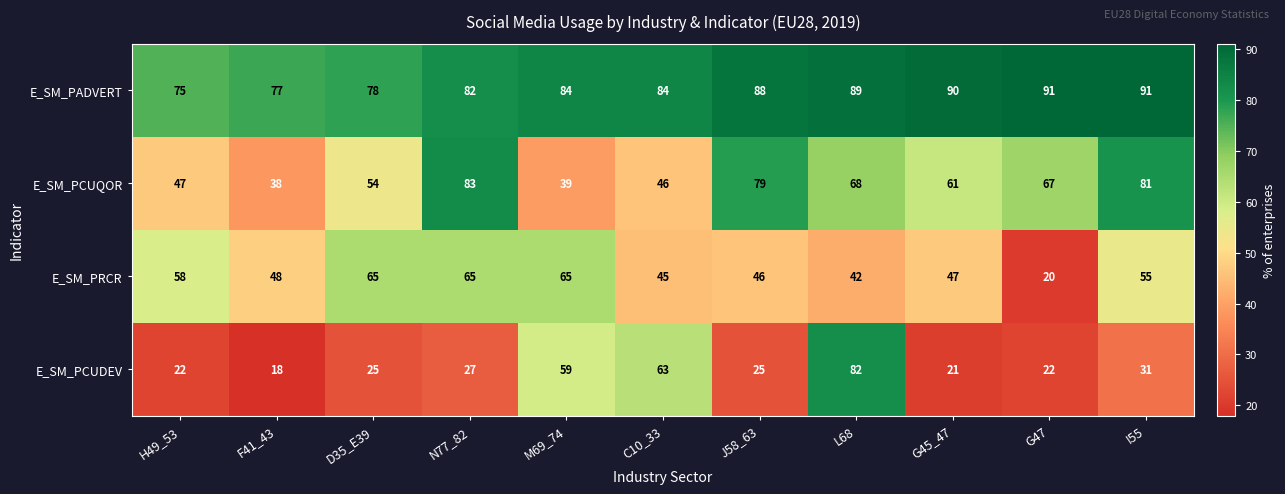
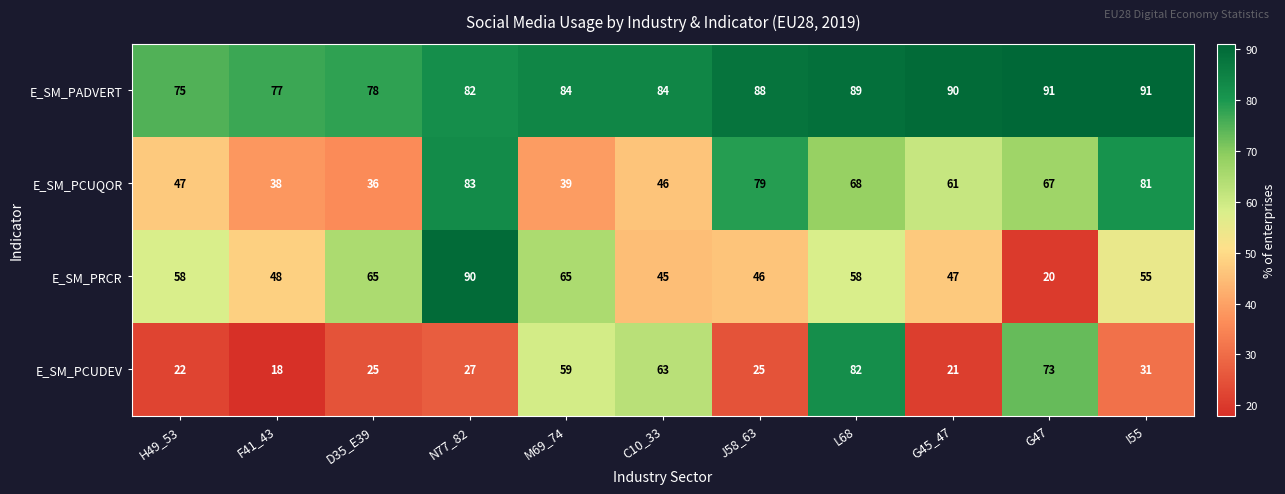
  {
    "E_SM_PADVERT": {
      "H49_53": 75,
      "F41_43": 77,
      "D35_E39": 78,
      "N77_82": 82,
      "M69_74": 84,
      "C10_33": 84,
      "J58_63": 88,
      "L68": 89,
      "G45_47": 90,
      "G47": 91,
      "I55": 91
    },
    "E_SM_PCUQOR": {
      "H49_53": 47,
      "F41_43": 38,
-     "D35_E39": 54,
+     "D35_E39": 36,
      "N77_82": 83,
      "M69_74": 39,
      "C10_33": 46,
      "J58_63": 79,
      "L68": 68,
      "G45_47": 61,
      "G47": 67,
      "I55": 81
    },
    "E_SM_PRCR": {
      "H49_53": 58,
      "F41_43": 48,
      "D35_E39": 65,
-     "N77_82": 65,
+     "N77_82": 90,
      "M69_74": 65,
      "C10_33": 45,
      "J58_63": 46,
-     "L68": 42,
+     "L68": 58,
      "G45_47": 47,
      "G47": 20,
      "I55": 55
    },
    "E_SM_PCUDEV": {
      "H49_53": 22,
      "F41_43": 18,
      "D35_E39": 25,
      "N77_82": 27,
      "M69_74": 59,
      "C10_33": 63,
      "J58_63": 25,
      "L68": 82,
      "G45_47": 21,
-     "G47": 22,
+     "G47": 73,
      "I55": 31
    }
  }
